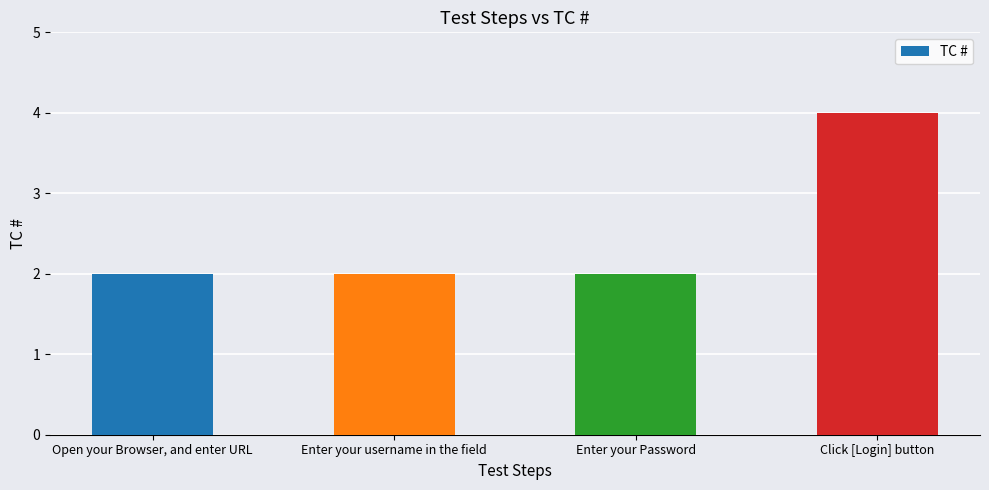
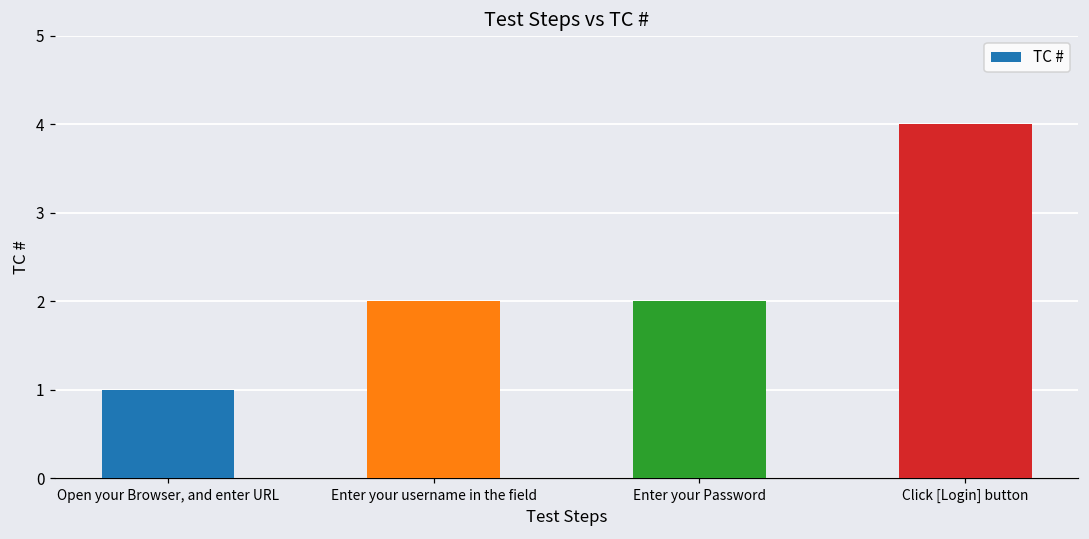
  {
-   "Open your Browser, and enter URL": 2,
+   "Open your Browser, and enter URL": 1,
    "Enter your username in the field": 2,
    "Enter your Password": 2,
    "Click [Login] button": 4
  }
